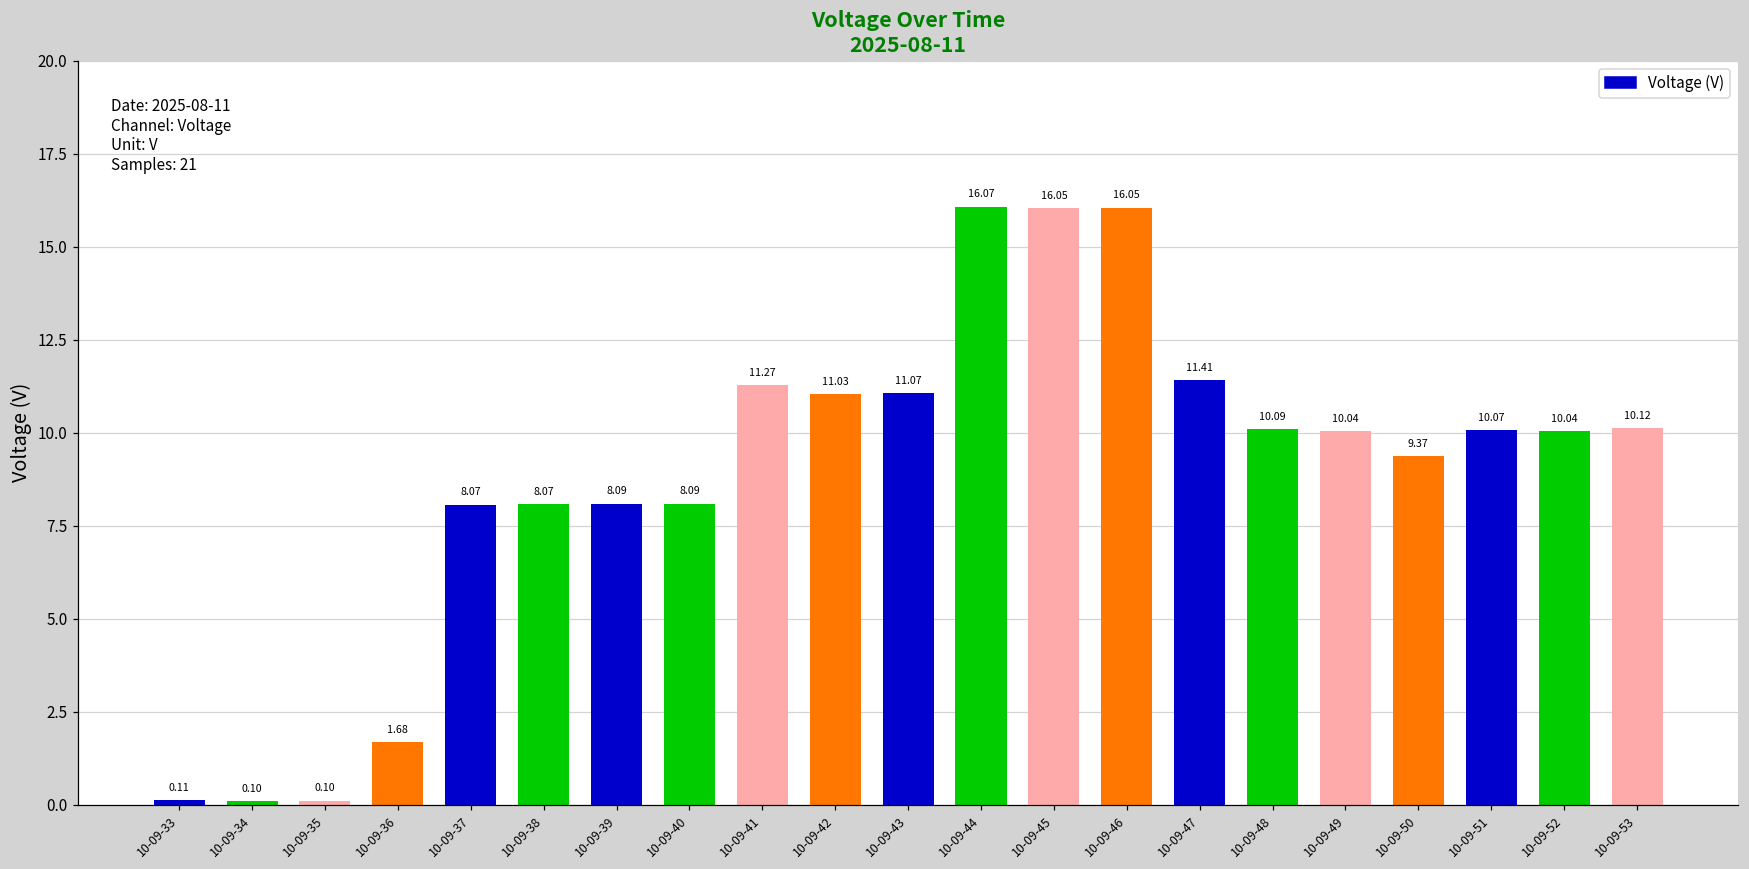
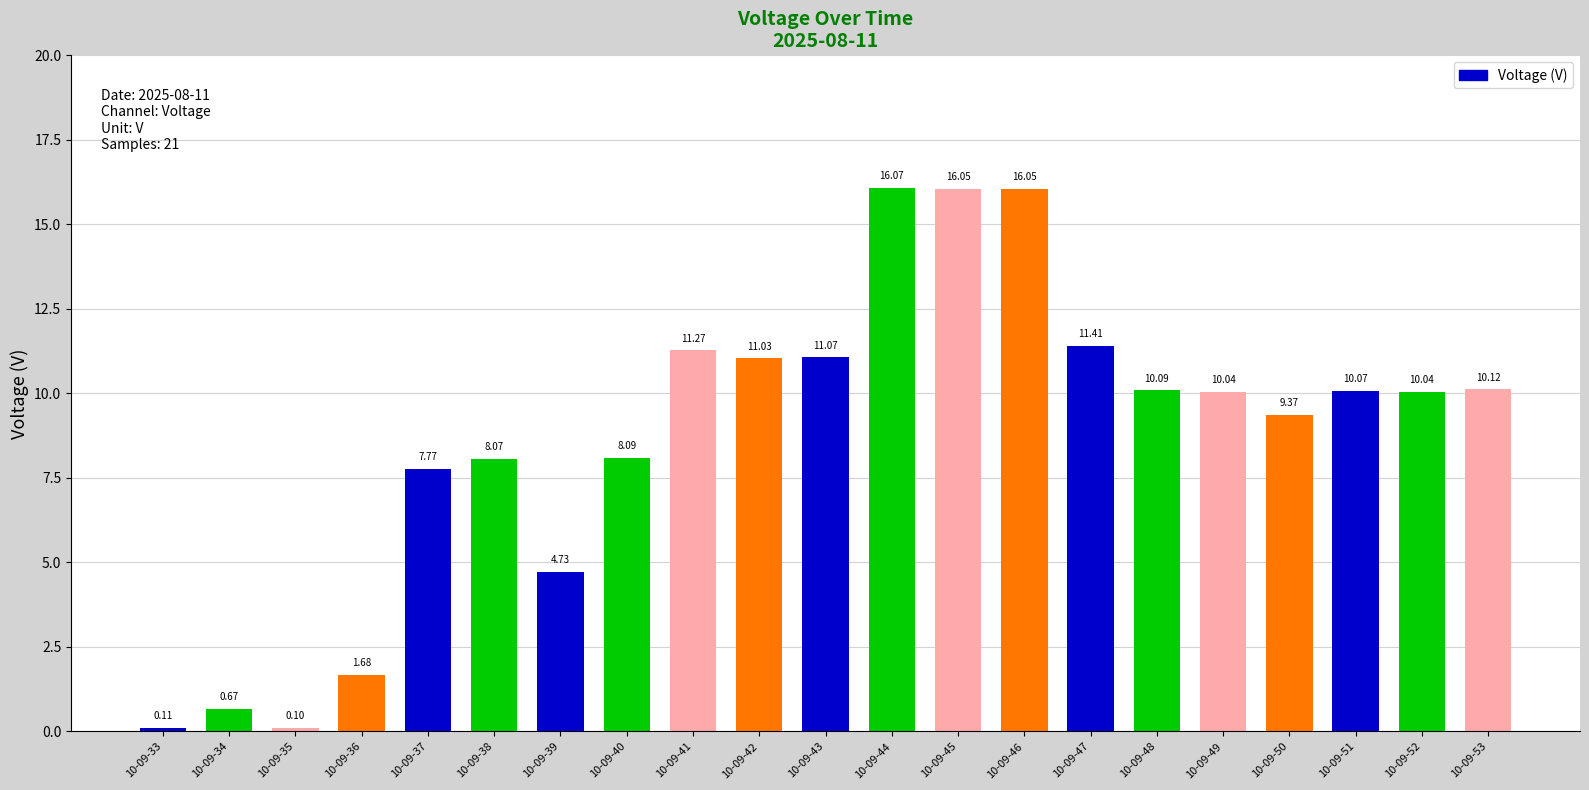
  {
    "10-09-33": 0.11,
-   "10-09-34": 0.10,
+   "10-09-34": 0.67,
    "10-09-35": 0.10,
    "10-09-36": 1.68,
-   "10-09-37": 8.07,
+   "10-09-37": 7.77,
    "10-09-38": 8.07,
-   "10-09-39": 8.09,
+   "10-09-39": 4.73,
    "10-09-40": 8.09,
    "10-09-41": 11.27,
    "10-09-42": 11.03,
    "10-09-43": 11.07,
    "10-09-44": 16.07,
    "10-09-45": 16.05,
    "10-09-46": 16.05,
    "10-09-47": 11.41,
    "10-09-48": 10.09,
    "10-09-49": 10.04,
    "10-09-50": 9.37,
    "10-09-51": 10.07,
    "10-09-52": 10.04,
    "10-09-53": 10.12
  }
